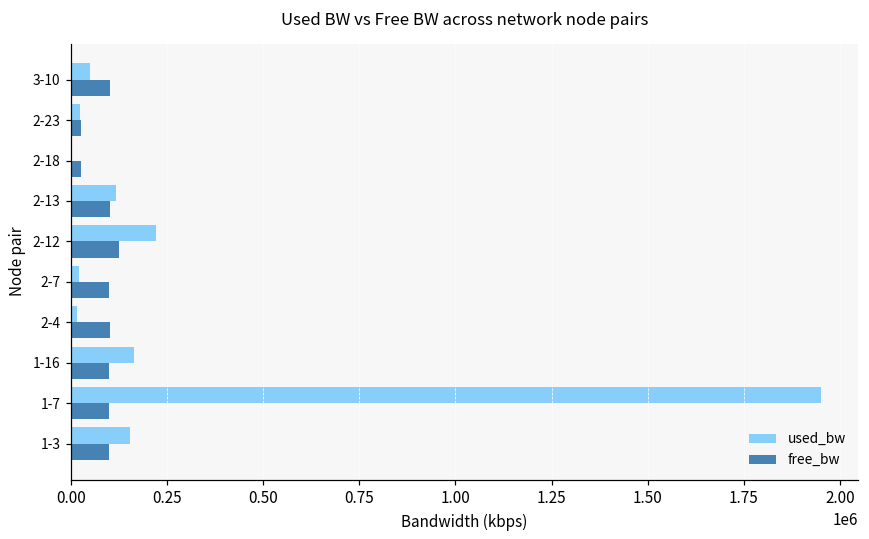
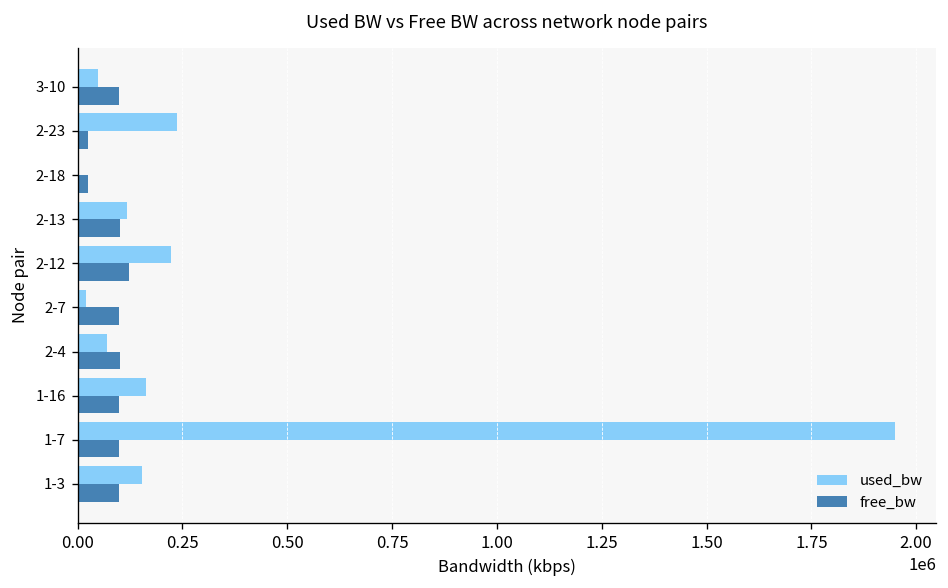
  {
    "used_bw": {
      "3-10": 50000,
-     "2-23": 20000,
+     "2-23": 240000,
      "2-13": 120000,
      "2-12": 220000,
      "2-7": 20000,
-     "2-4": 10000,
+     "2-4": 70000,
      "1-16": 160000,
      "1-7": 1950000,
      "1-3": 150000
    },
    "free_bw": {
      "3-10": 100000,
      "2-23": 20000,
      "2-18": 20000,
      "2-13": 100000,
      "2-12": 120000,
      "2-7": 100000,
      "2-4": 100000,
      "1-16": 100000,
      "1-7": 100000,
      "1-3": 100000
    }
  }
